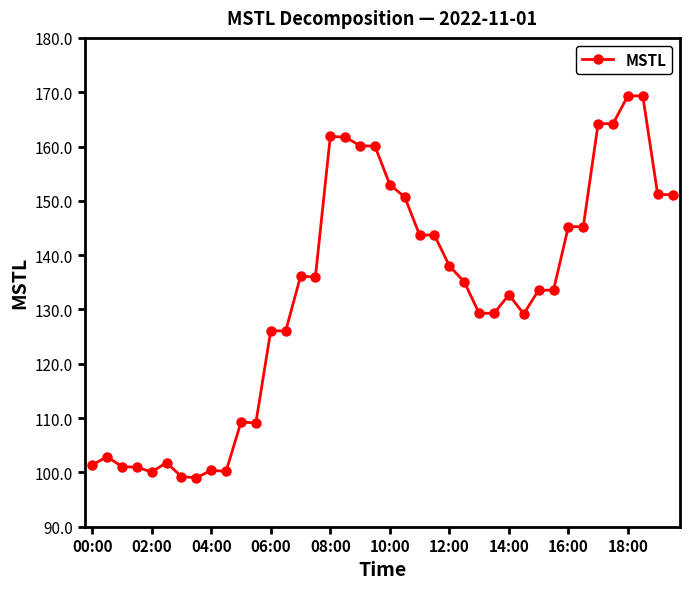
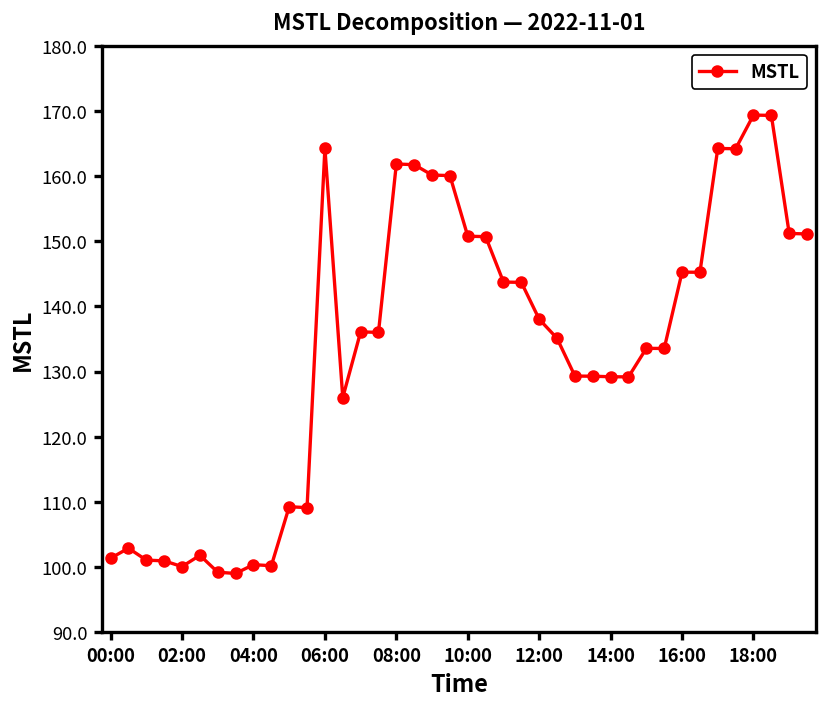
  {
    "00:00": 101,
    "02:00": 100,
    "04:00": 100,
-   "06:00": 126,
+   "06:00": 164,
    "08:00": 162,
-   "10:00": 153,
+   "10:00": 151,
    "12:00": 138,
-   "14:00": 133,
+   "14:00": 129,
    "16:00": 145,
    "18:00": 169
  }
